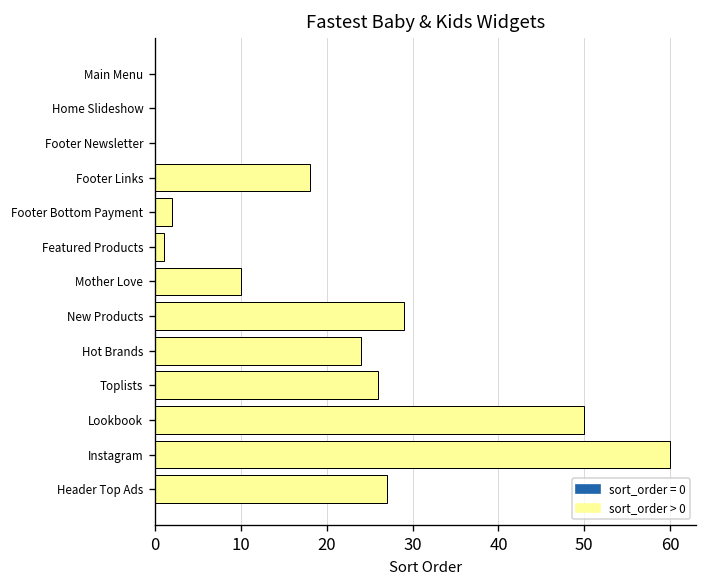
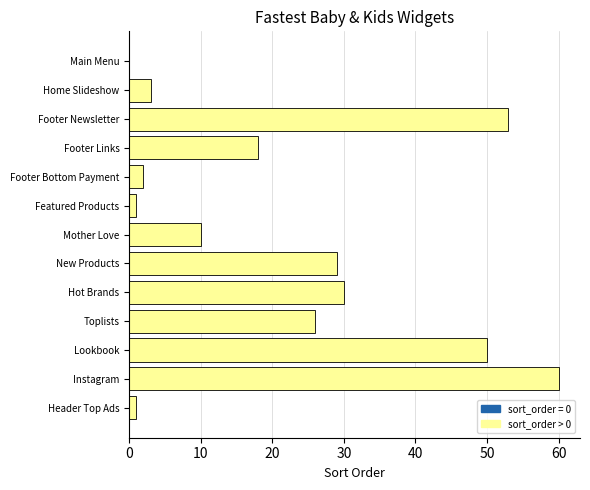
  {
    "Main Menu": 0,
-   "Home Slideshow": 0,
-   "Footer Newsletter": 0,
+   "Home Slideshow": 3,
+   "Footer Newsletter": 53,
    "Footer Links": 18,
    "Footer Bottom Payment": 2,
    "Featured Products": 1,
    "Mother Love": 10,
    "New Products": 29,
-   "Hot Brands": 24,
+   "Hot Brands": 30,
    "Toplists": 26,
    "Lookbook": 50,
    "Instagram": 60,
-   "Header Top Ads": 27
+   "Header Top Ads": 1
  }
